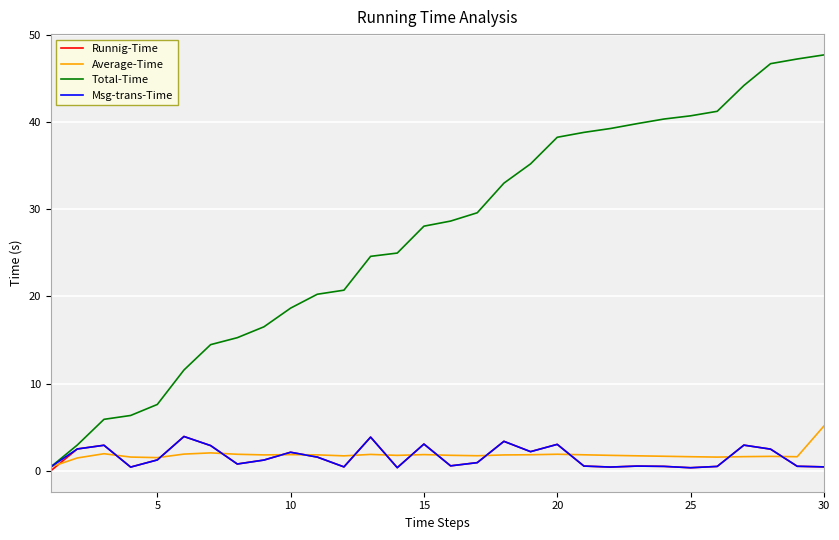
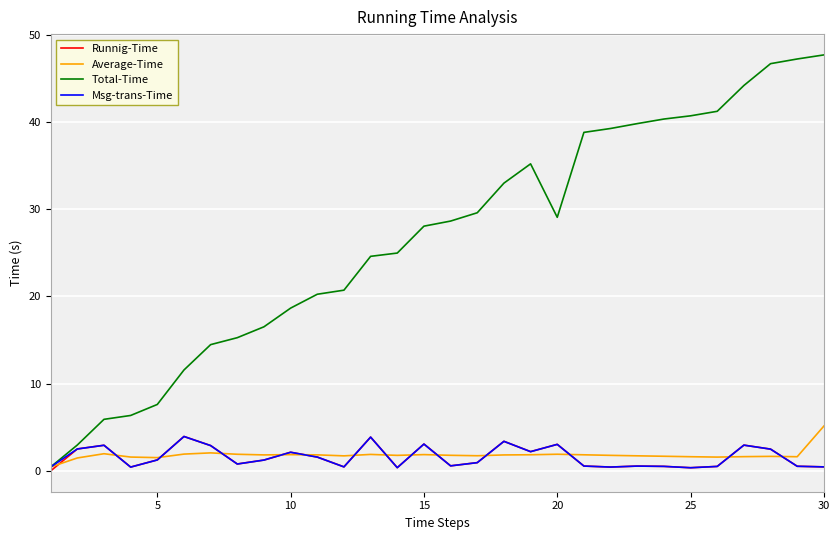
  {
    "Average-Time": {
      "15": 2,
      "20": 2,
      "25": 2,
      "30": 5
    },
    "Total-Time": {
      "5": 8,
      "10": 19,
      "15": 28,
-     "20": 38,
+     "20": 29,
      "25": 41,
      "30": 48
    }
  }
